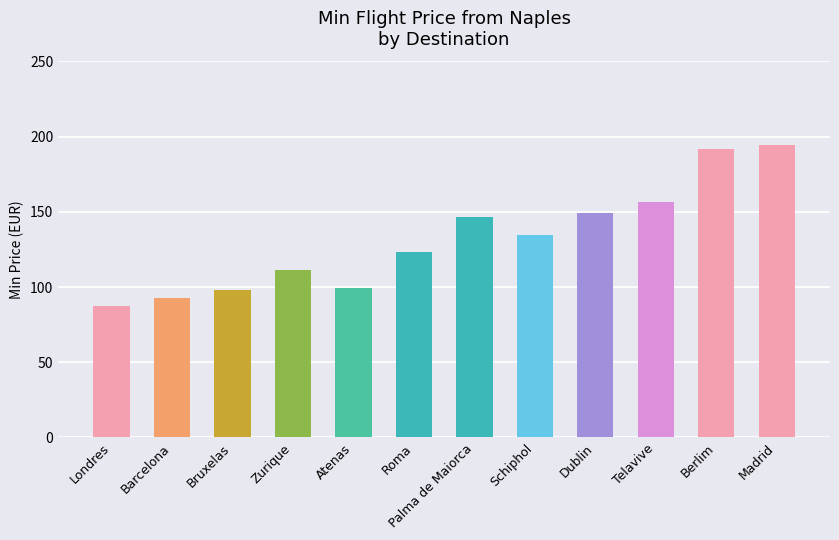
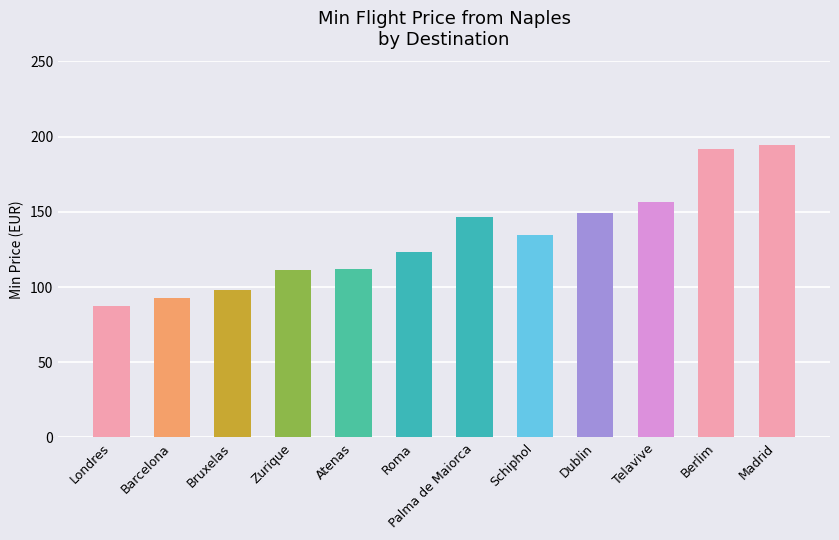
  {
    "Londres": 87,
    "Barcelona": 93,
    "Bruxelas": 98,
    "Zurique": 111,
-   "Atenas": 100,
+   "Atenas": 112,
    "Roma": 123,
    "Palma de Maiorca": 146,
    "Schiphol": 134,
    "Dublin": 149,
    "Telavive": 157,
    "Berlim": 192,
    "Madrid": 195
  }
